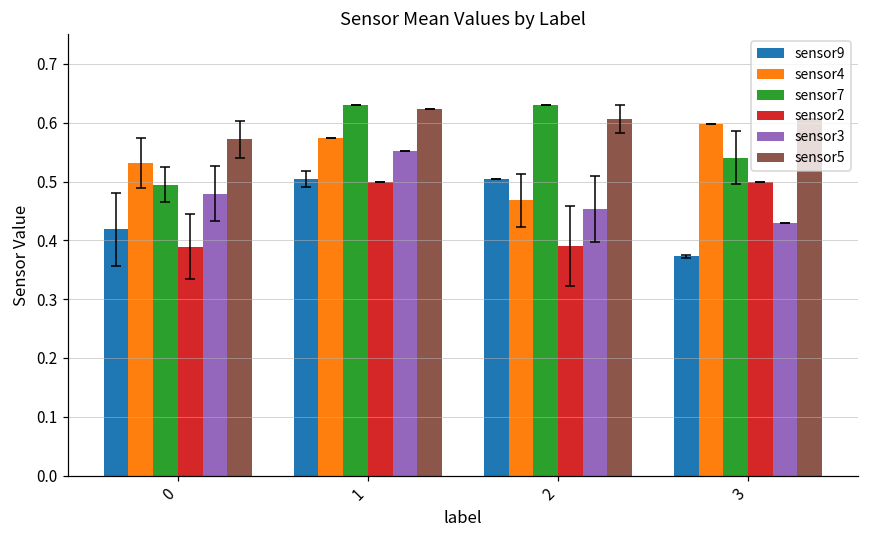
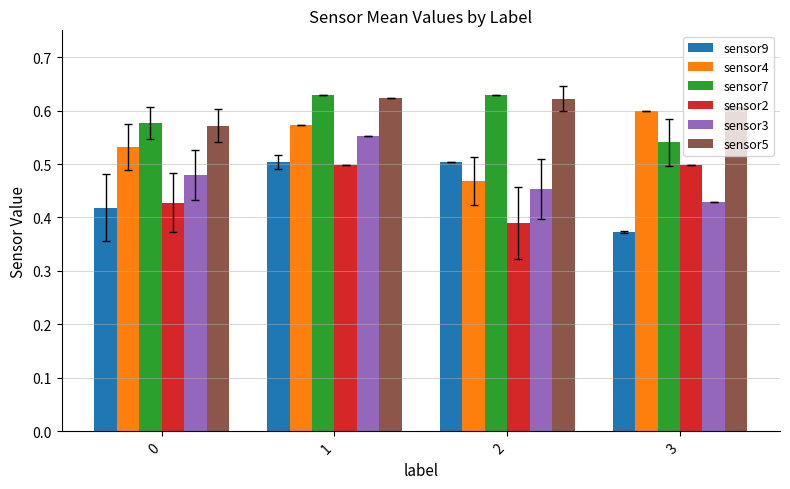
  {
    "sensor4": {
      "0": 0.53,
      "1": 0.57,
      "2": 0.47,
      "3": 0.60
    },
    "sensor7": {
-     "0": 0.49,
+     "0": 0.58,
      "1": 0.63,
      "2": 0.63,
      "3": 0.54
    },
    "sensor2": {
-     "0": 0.39,
+     "0": 0.43,
      "1": 0.50,
      "2": 0.39,
      "3": 0.50
    },
    "sensor3": {
      "0": 0.48,
      "1": 0.55,
      "2": 0.45,
      "3": 0.43
    },
    "sensor5": {
      "0": 0.57,
      "1": 0.62,
-     "2": 0.61
+     "2": 0.62
    }
  }
